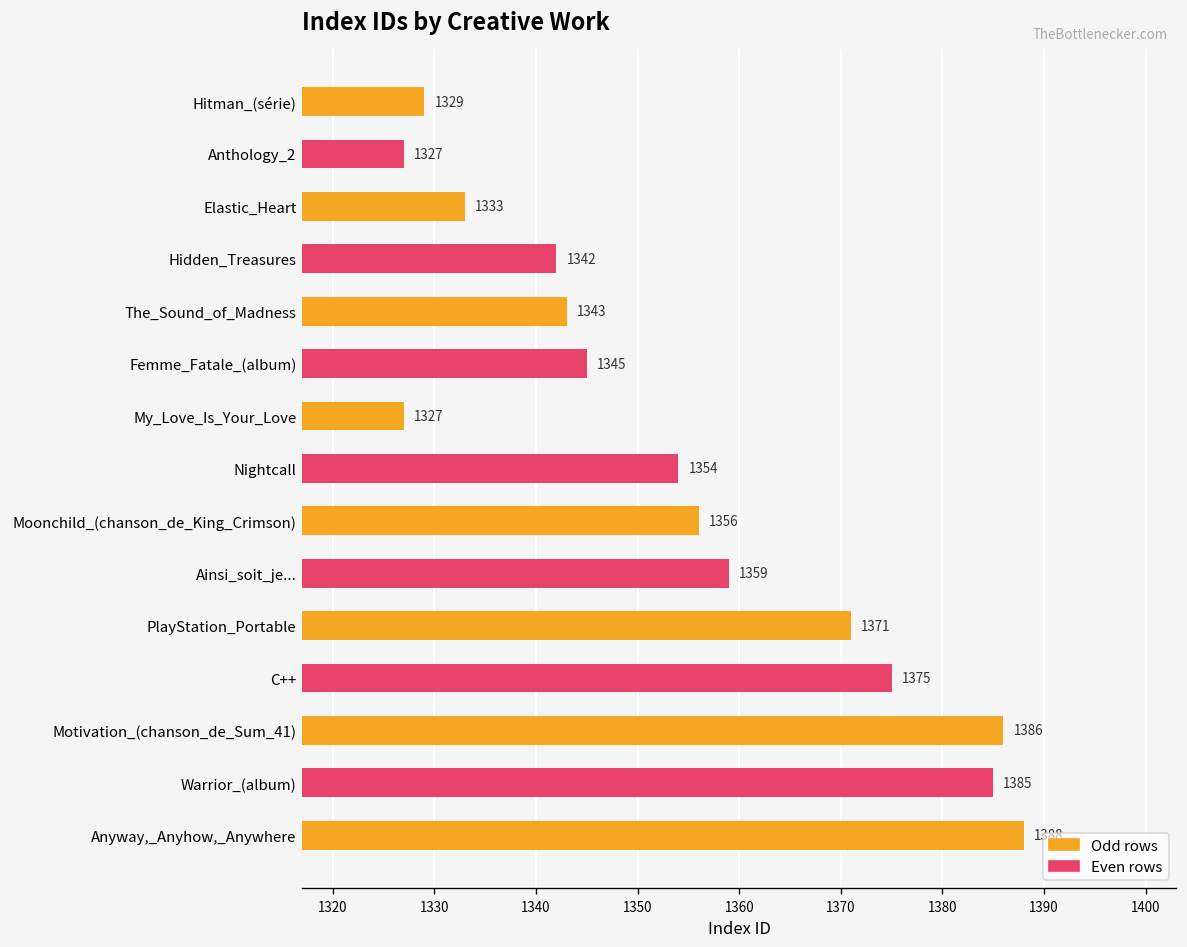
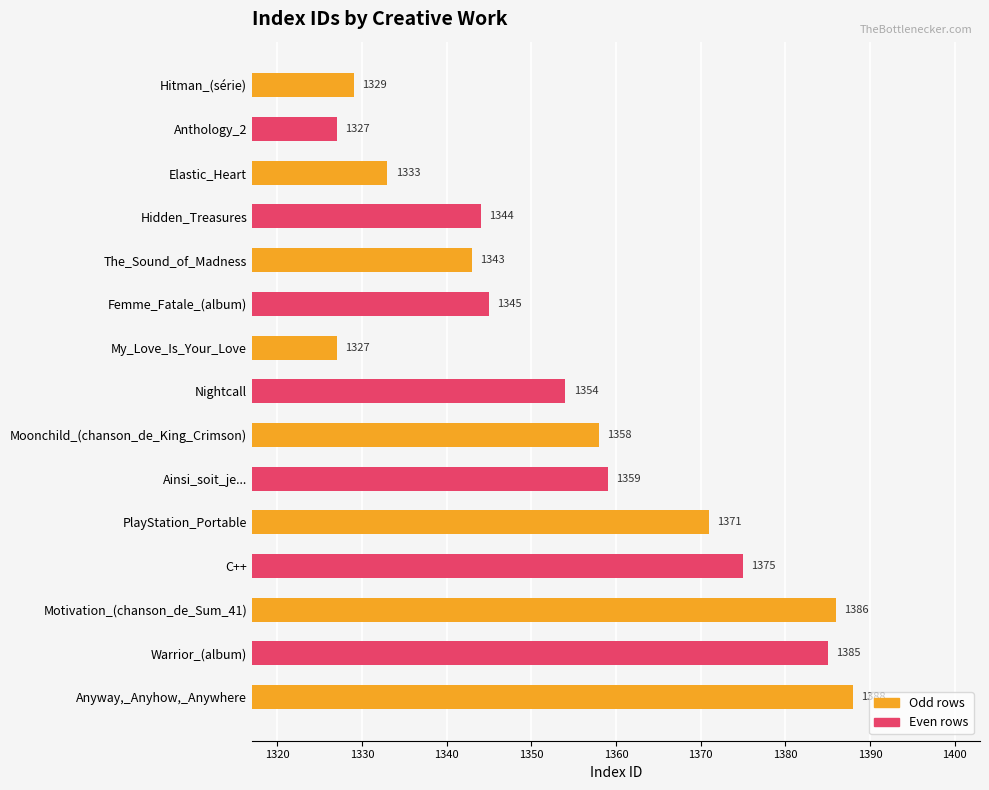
  {
    "Hitman_(série)": 1329,
    "Anthology_2": 1327,
    "Elastic_Heart": 1333,
-   "Hidden_Treasures": 1342,
+   "Hidden_Treasures": 1344,
    "The_Sound_of_Madness": 1343,
    "Femme_Fatale_(album)": 1345,
    "My_Love_Is_Your_Love": 1327,
    "Nightcall": 1354,
-   "Moonchild_(chanson_de_King_Crimson)": 1356,
+   "Moonchild_(chanson_de_King_Crimson)": 1358,
    "Ainsi_soit_je...": 1359,
    "PlayStation_Portable": 1371,
    "C++": 1375,
    "Motivation_(chanson_de_Sum_41)": 1386,
    "Warrior_(album)": 1385
  }
